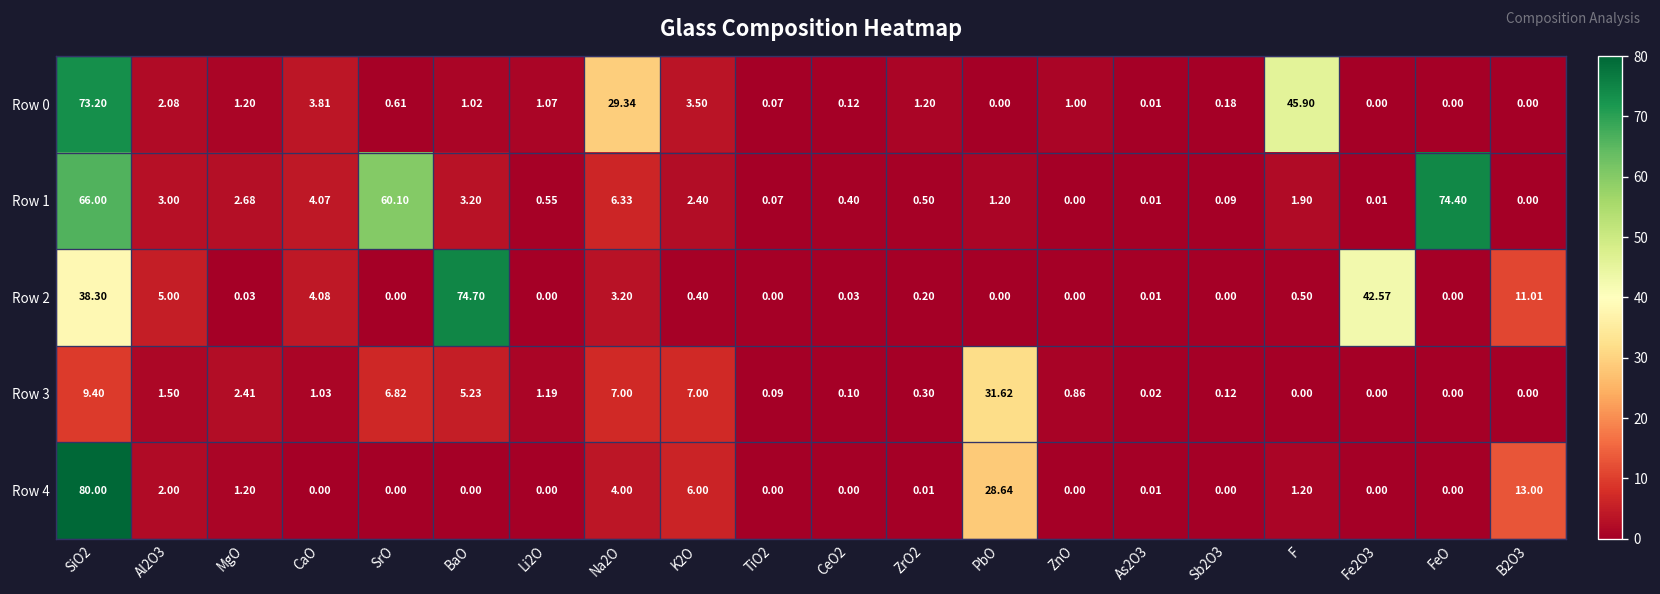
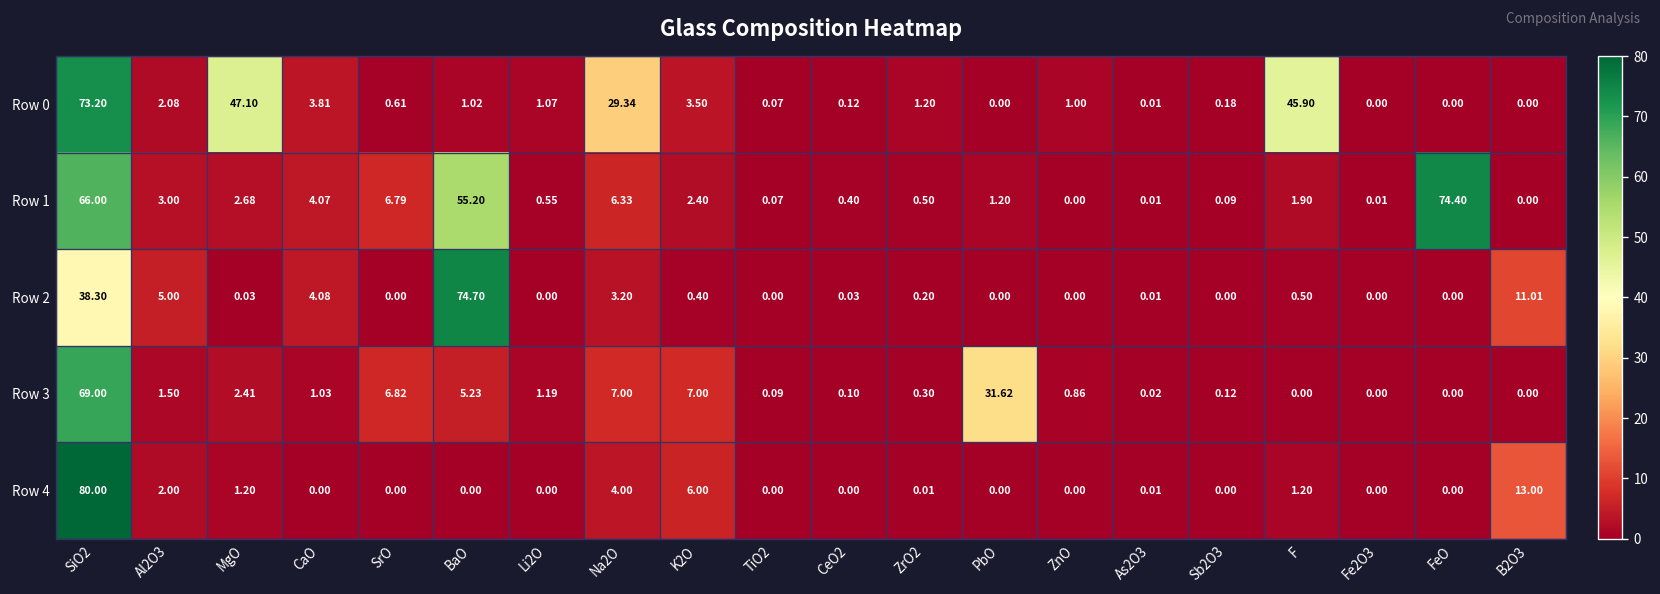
  {
    "Row 0": {
      "SiO2": 73.20,
      "Al2O3": 2.08,
-     "MgO": 1.20,
+     "MgO": 47.10,
      "CaO": 3.81,
      "SrO": 0.61,
      "BaO": 1.02,
      "Li2O": 1.07,
      "Na2O": 29.34,
      "K2O": 3.50,
      "TiO2": 0.07,
      "CeO2": 0.12,
      "ZrO2": 1.20,
      "PbO": 0.00,
      "ZnO": 1.00,
      "As2O3": 0.01,
      "Sb2O3": 0.18,
      "F": 45.90,
      "Fe2O3": 0.00,
      "FeO": 0.00,
      "B2O3": 0.00
    },
    "Row 1": {
      "SiO2": 66.00,
      "Al2O3": 3.00,
      "MgO": 2.68,
      "CaO": 4.07,
-     "SrO": 60.10,
-     "BaO": 3.20,
+     "SrO": 6.79,
+     "BaO": 55.20,
      "Li2O": 0.55,
      "Na2O": 6.33,
      "K2O": 2.40,
      "TiO2": 0.07,
      "CeO2": 0.40,
      "ZrO2": 0.50,
      "PbO": 1.20,
      "ZnO": 0.00,
      "As2O3": 0.01,
      "Sb2O3": 0.09,
      "F": 1.90,
      "Fe2O3": 0.01,
      "FeO": 74.40,
      "B2O3": 0.00
    },
    "Row 2": {
      "SiO2": 38.30,
      "Al2O3": 5.00,
      "MgO": 0.03,
      "CaO": 4.08,
      "SrO": 0.00,
      "BaO": 74.70,
      "Li2O": 0.00,
      "Na2O": 3.20,
      "K2O": 0.40,
      "TiO2": 0.00,
      "CeO2": 0.03,
      "ZrO2": 0.20,
      "PbO": 0.00,
      "ZnO": 0.00,
      "As2O3": 0.01,
      "Sb2O3": 0.00,
      "F": 0.50,
-     "Fe2O3": 42.57,
+     "Fe2O3": 0.00,
      "FeO": 0.00,
      "B2O3": 11.01
    },
    "Row 3": {
-     "SiO2": 9.40,
+     "SiO2": 69.00,
      "Al2O3": 1.50,
      "MgO": 2.41,
      "CaO": 1.03,
      "SrO": 6.82,
      "BaO": 5.23,
      "Li2O": 1.19,
      "Na2O": 7.00,
      "K2O": 7.00,
      "TiO2": 0.09,
      "CeO2": 0.10,
      "ZrO2": 0.30,
      "PbO": 31.62,
      "ZnO": 0.86,
      "As2O3": 0.02,
      "Sb2O3": 0.12,
      "F": 0.00,
      "Fe2O3": 0.00,
      "FeO": 0.00,
      "B2O3": 0.00
    },
    "Row 4": {
      "SiO2": 80.00,
      "Al2O3": 2.00,
      "MgO": 1.20,
      "CaO": 0.00,
      "SrO": 0.00,
      "BaO": 0.00,
      "Li2O": 0.00,
      "Na2O": 4.00,
      "K2O": 6.00,
      "TiO2": 0.00,
      "CeO2": 0.00,
      "ZrO2": 0.01,
-     "PbO": 28.64,
+     "PbO": 0.00,
      "ZnO": 0.00,
      "As2O3": 0.01,
      "Sb2O3": 0.00,
      "F": 1.20,
      "Fe2O3": 0.00,
      "FeO": 0.00,
      "B2O3": 13.00
    }
  }
